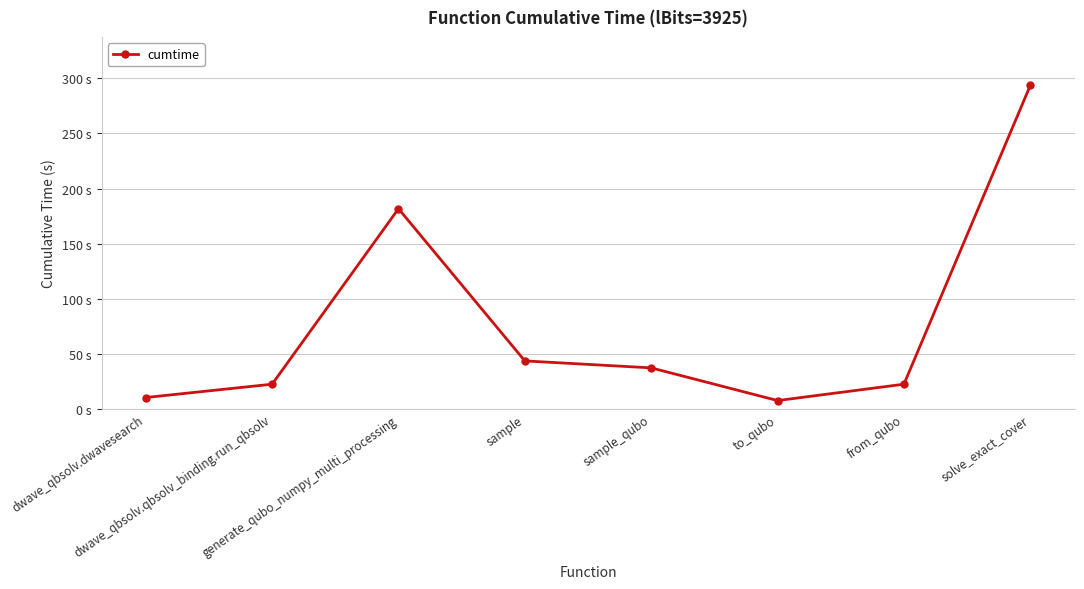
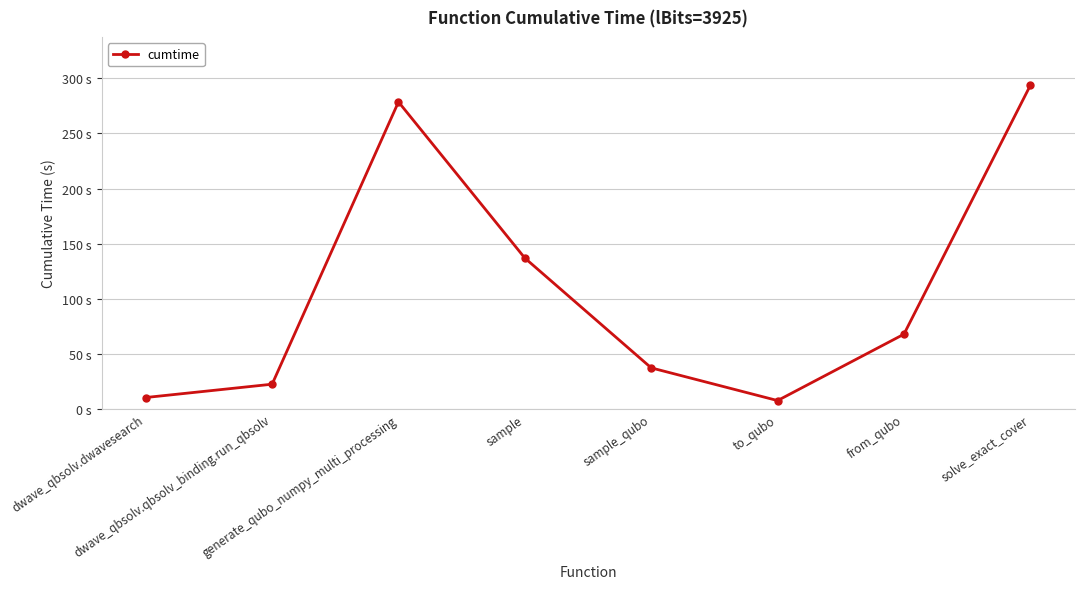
  {
    "dwave_qbsolv.dwavesearch": "10 s",
    "dwave_qbsolv.qbsolv_binding.run_qbsolv": "22 s",
-   "generate_qubo_numpy_multi_processing": "182 s",
-   "sample": "44 s",
+   "generate_qubo_numpy_multi_processing": "279 s",
+   "sample": "137 s",
    "sample_qubo": "37 s",
    "to_qubo": "8 s",
-   "from_qubo": "22 s",
+   "from_qubo": "68 s",
    "solve_exact_cover": "294 s"
  }
